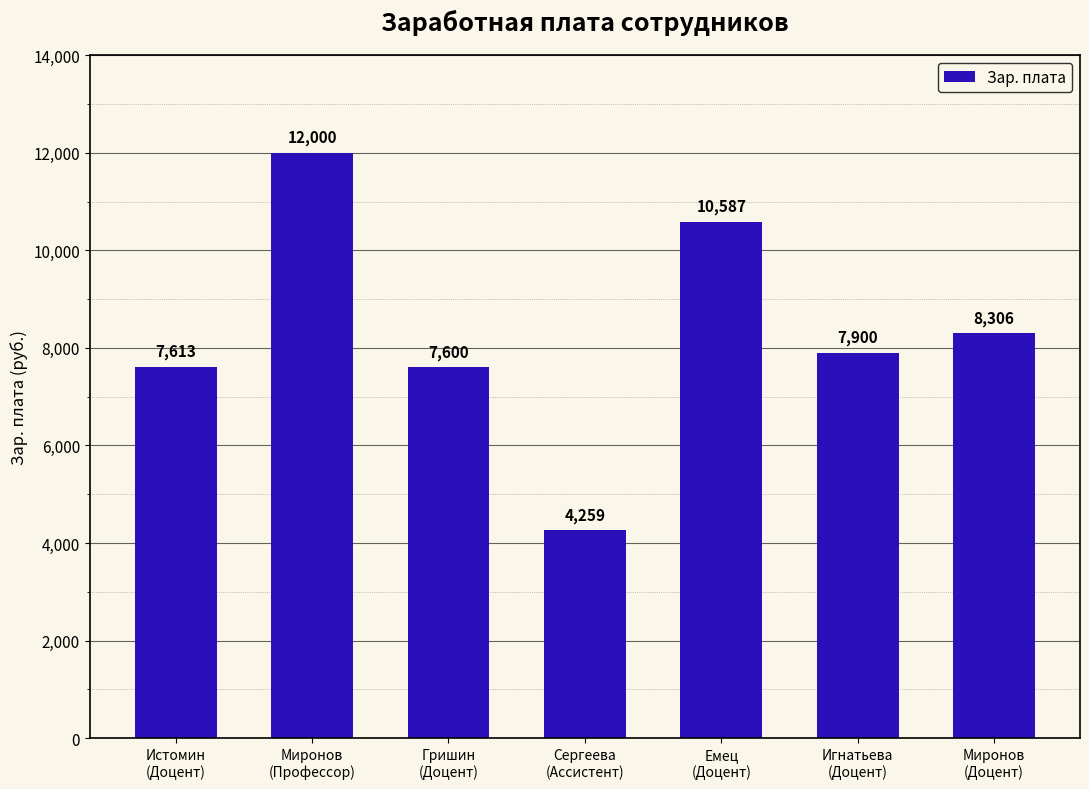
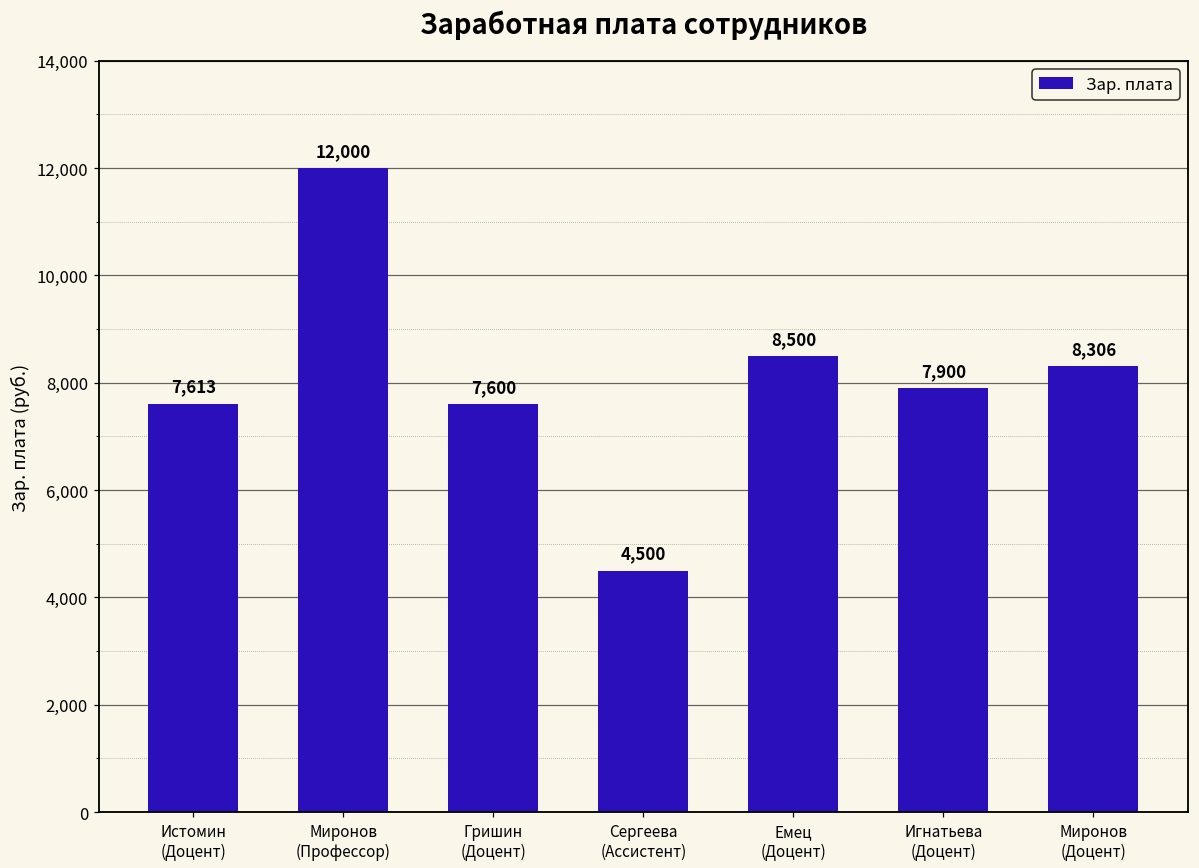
  {
    "Истомин (Доцент)": "7,613",
    "Миронов (Профессор)": "12,000",
    "Гришин (Доцент)": "7,600",
-   "Сергеева (Ассистент)": "4,259",
-   "Емец (Доцент)": "10,587",
+   "Сергеева (Ассистент)": "4,500",
+   "Емец (Доцент)": "8,500",
    "Игнатьева (Доцент)": "7,900",
    "Миронов (Доцент)": "8,306"
  }
